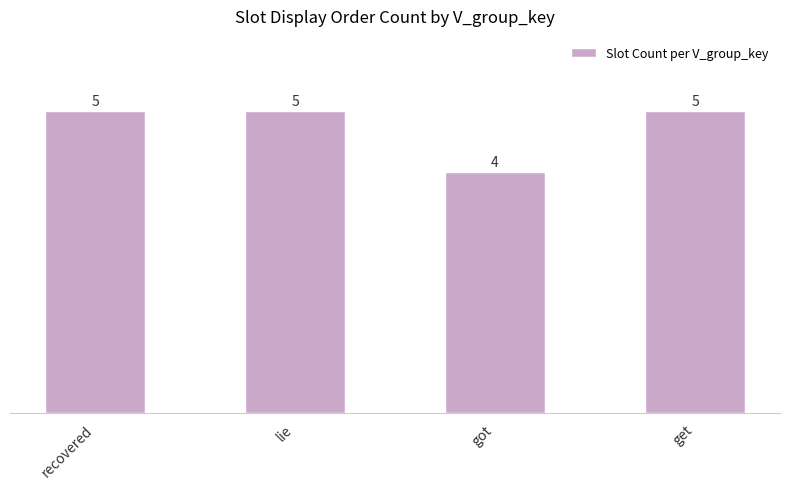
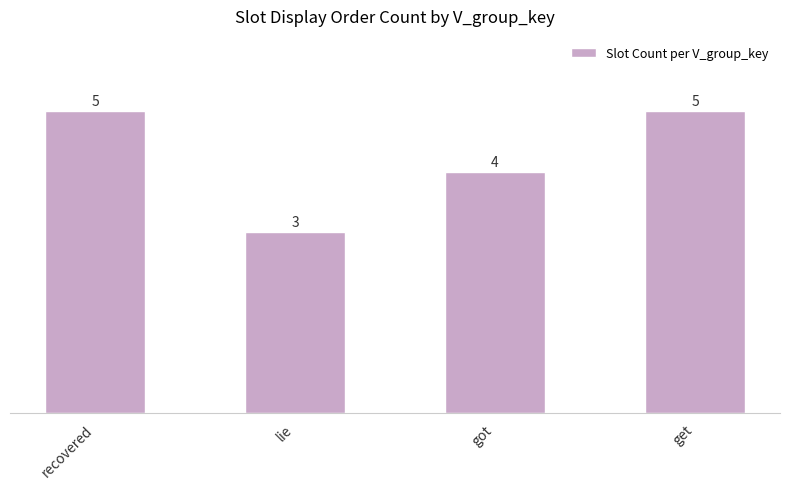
  {
    "recovered": 5,
-   "lie": 5,
+   "lie": 3,
    "got": 4,
    "get": 5
  }
